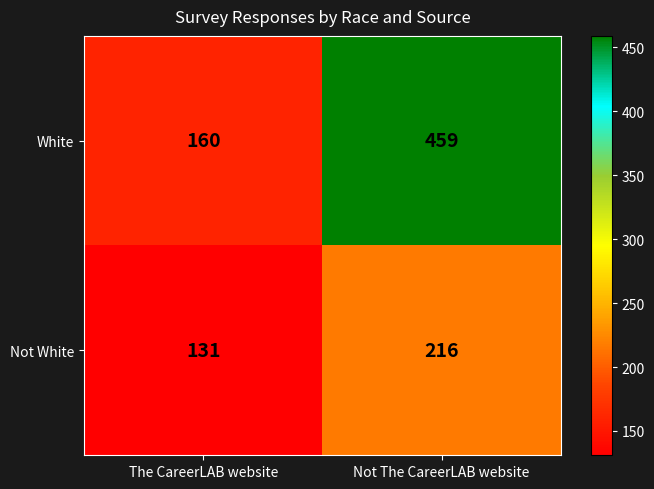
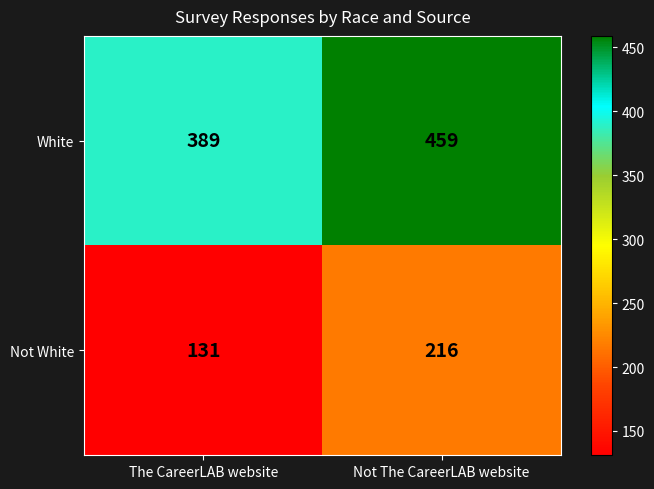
  {
    "White": {
-     "The CareerLAB website": 160,
+     "The CareerLAB website": 389,
      "Not The CareerLAB website": 459
    },
    "Not White": {
      "The CareerLAB website": 131,
      "Not The CareerLAB website": 216
    }
  }
